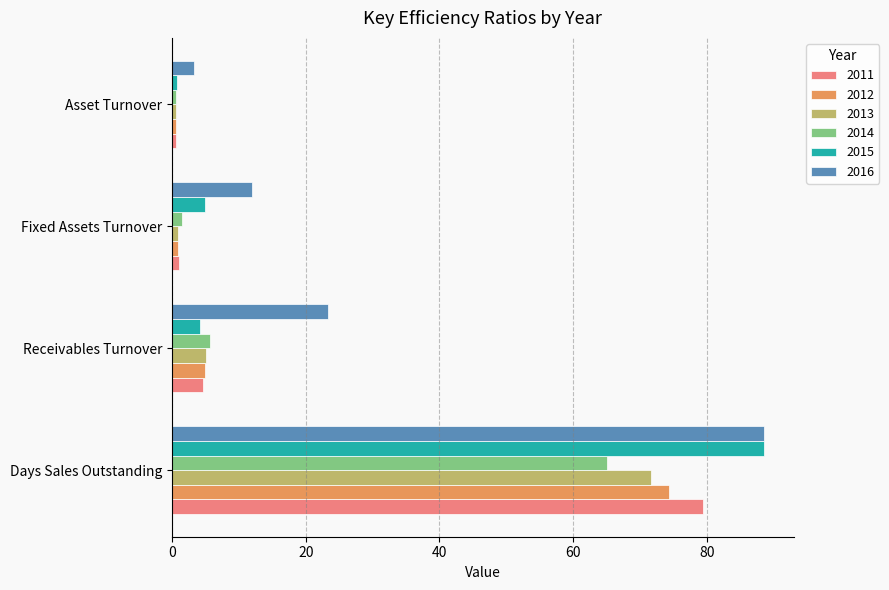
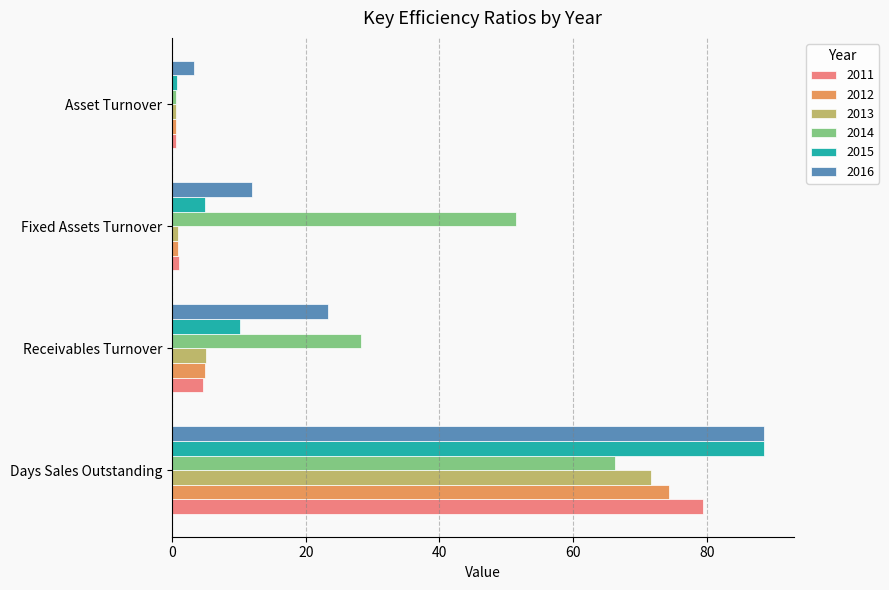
  {
    "2014": {
      "Asset Turnover": 1,
-     "Fixed Assets Turnover": 2,
-     "Receivables Turnover": 6,
-     "Days Sales Outstanding": 65
+     "Fixed Assets Turnover": 52,
+     "Receivables Turnover": 28,
+     "Days Sales Outstanding": 66
    },
    "2015": {
      "Asset Turnover": 1,
      "Fixed Assets Turnover": 5,
-     "Receivables Turnover": 4,
+     "Receivables Turnover": 10,
      "Days Sales Outstanding": 89
    },
    "2016": {
      "Asset Turnover": 3,
      "Fixed Assets Turnover": 12,
      "Receivables Turnover": 23,
      "Days Sales Outstanding": 89
    }
  }
